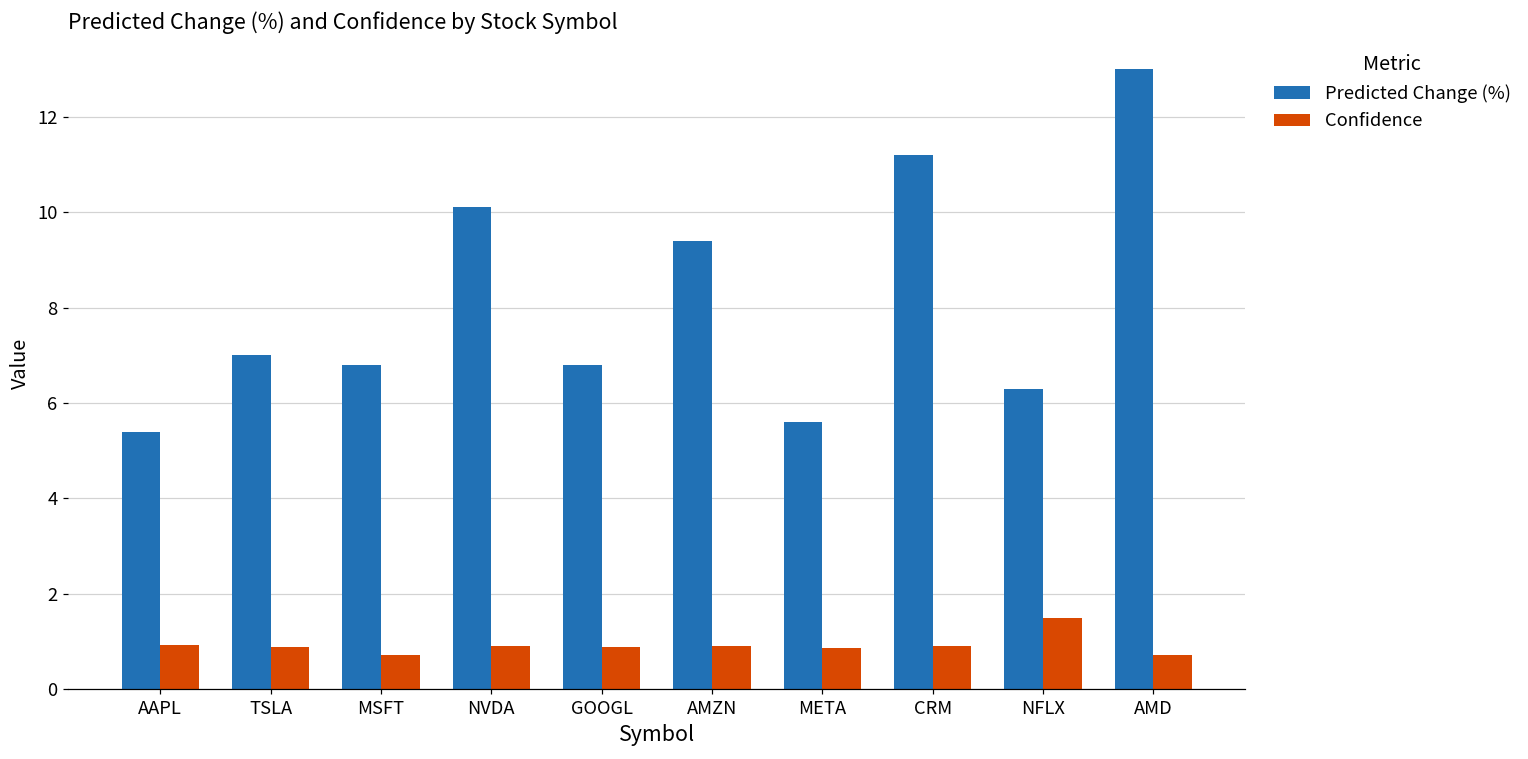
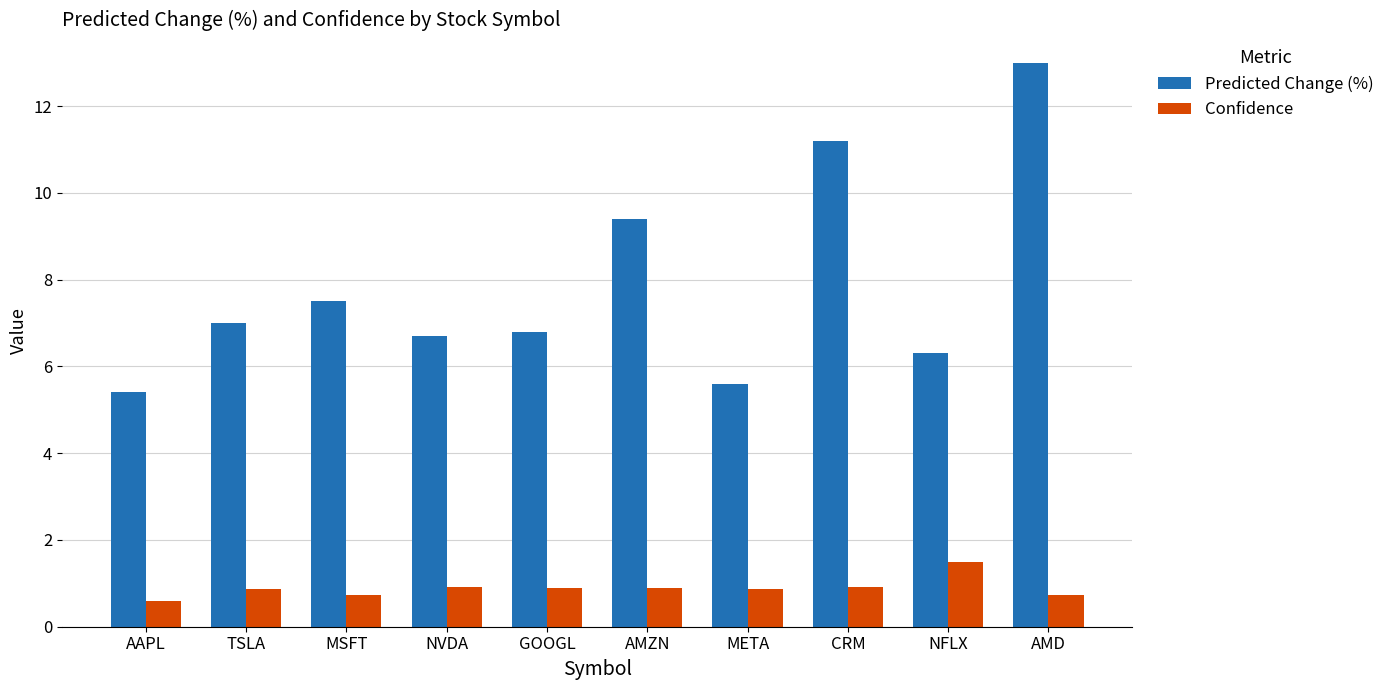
  {
    "Predicted Change (%)": {
      "AAPL": 5.4,
      "TSLA": 7.0,
-     "MSFT": 6.8,
-     "NVDA": 10.1,
+     "MSFT": 7.5,
+     "NVDA": 6.7,
      "GOOGL": 6.8,
      "AMZN": 9.4,
      "META": 5.6,
      "CRM": 11.2,
      "NFLX": 6.3,
      "AMD": 13.0
    },
    "Confidence": {
-     "AAPL": 0.9,
+     "AAPL": 0.6,
      "TSLA": 0.9,
      "MSFT": 0.7,
      "NVDA": 0.9,
      "GOOGL": 0.9,
      "AMZN": 0.9,
      "META": 0.9,
      "CRM": 0.9,
      "NFLX": 1.5,
      "AMD": 0.7
    }
  }
